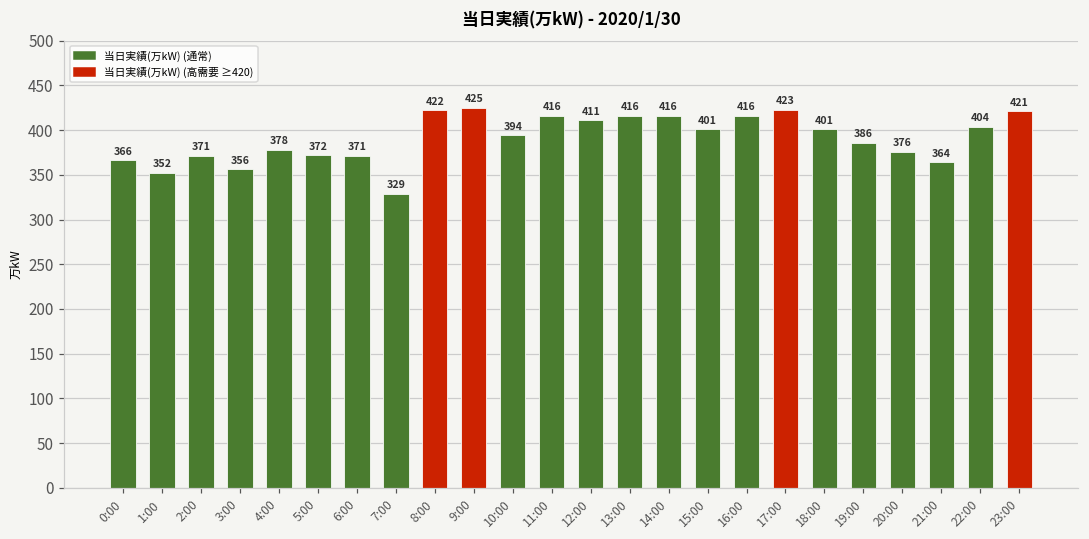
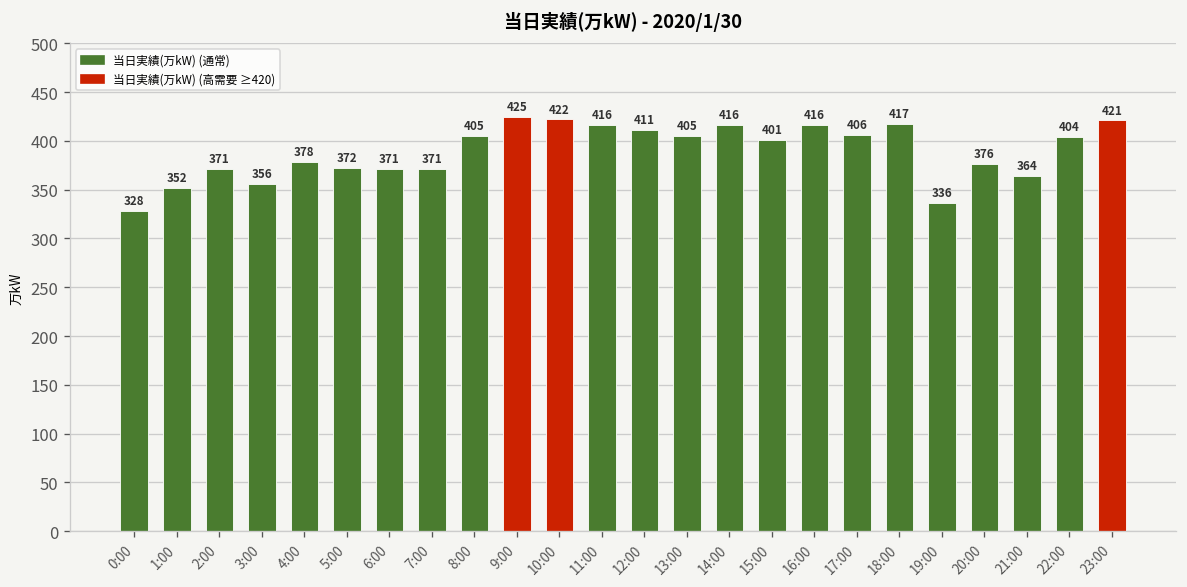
  {
-   "0:00": 366,
+   "0:00": 328,
    "1:00": 352,
    "2:00": 371,
    "3:00": 356,
    "4:00": 378,
    "5:00": 372,
    "6:00": 371,
-   "7:00": 329,
-   "8:00": 422,
+   "7:00": 371,
+   "8:00": 405,
    "9:00": 425,
-   "10:00": 394,
+   "10:00": 422,
    "11:00": 416,
    "12:00": 411,
-   "13:00": 416,
+   "13:00": 405,
    "14:00": 416,
    "15:00": 401,
    "16:00": 416,
-   "17:00": 423,
-   "18:00": 401,
-   "19:00": 386,
+   "17:00": 406,
+   "18:00": 417,
+   "19:00": 336,
    "20:00": 376,
    "21:00": 364,
    "22:00": 404,
    "23:00": 421
  }
